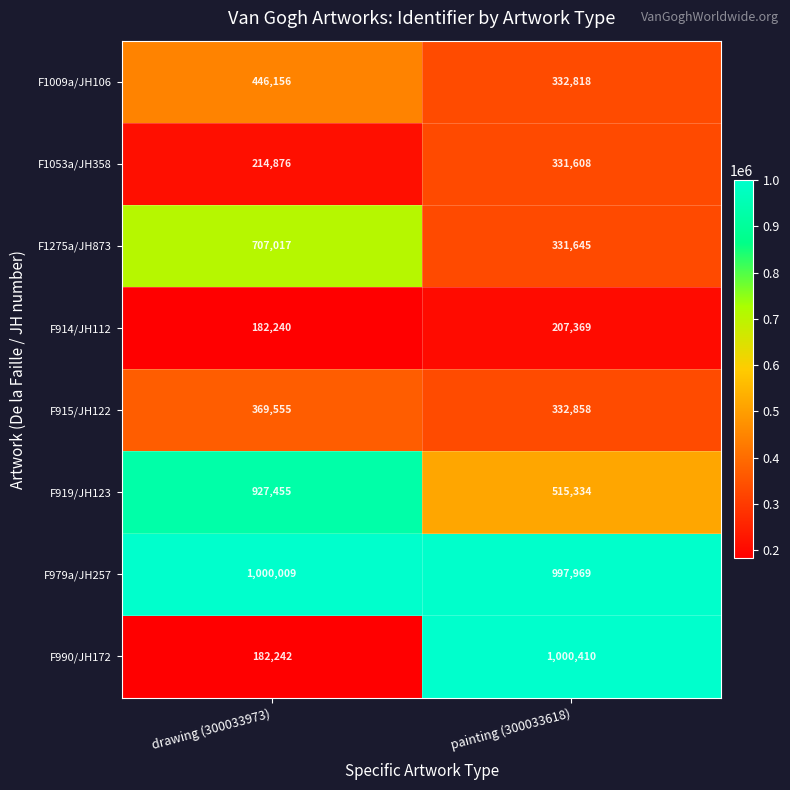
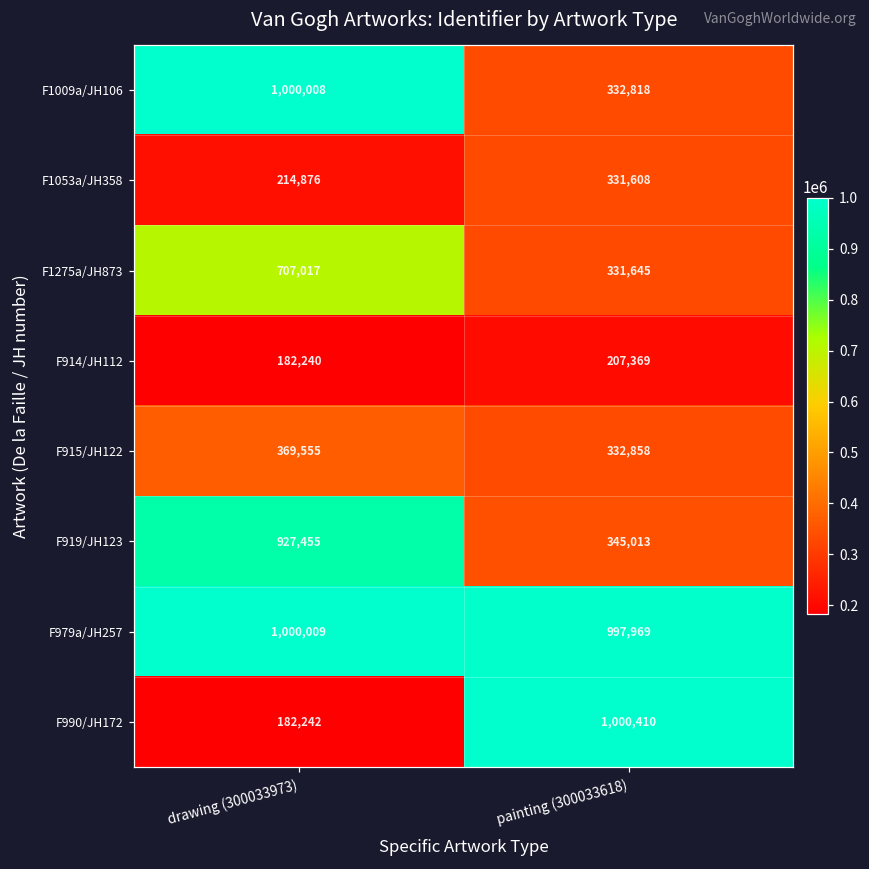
  {
    "F1009a/JH106": {
-     "drawing (300033973)": "446,156",
+     "drawing (300033973)": "1,000,008",
      "painting (300033618)": "332,818"
    },
    "F1053a/JH358": {
      "drawing (300033973)": "214,876",
      "painting (300033618)": "331,608"
    },
    "F1275a/JH873": {
      "drawing (300033973)": "707,017",
      "painting (300033618)": "331,645"
    },
    "F914/JH112": {
      "drawing (300033973)": "182,240",
      "painting (300033618)": "207,369"
    },
    "F915/JH122": {
      "drawing (300033973)": "369,555",
      "painting (300033618)": "332,858"
    },
    "F919/JH123": {
      "drawing (300033973)": "927,455",
-     "painting (300033618)": "515,334"
+     "painting (300033618)": "345,013"
    },
    "F979a/JH257": {
      "drawing (300033973)": "1,000,009",
      "painting (300033618)": "997,969"
    },
    "F990/JH172": {
      "drawing (300033973)": "182,242",
      "painting (300033618)": "1,000,410"
    }
  }
